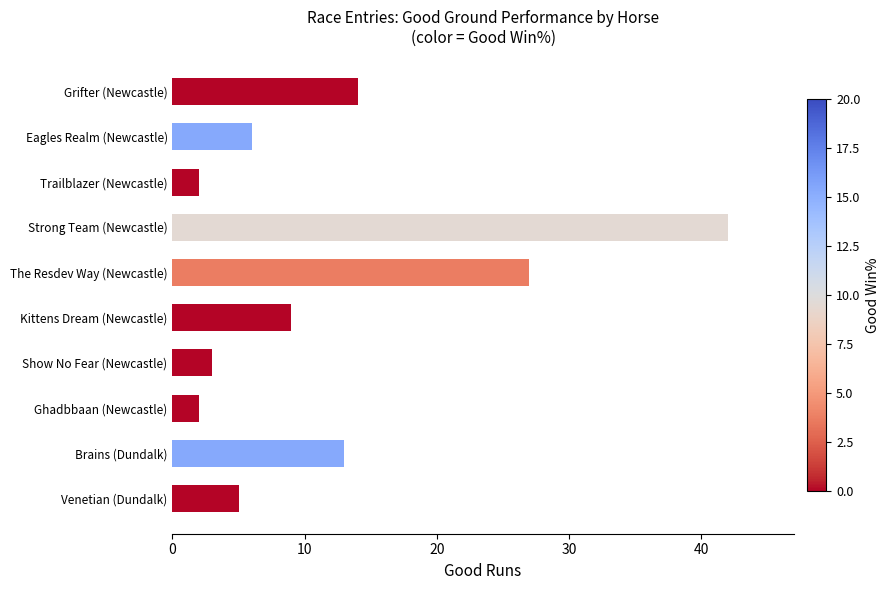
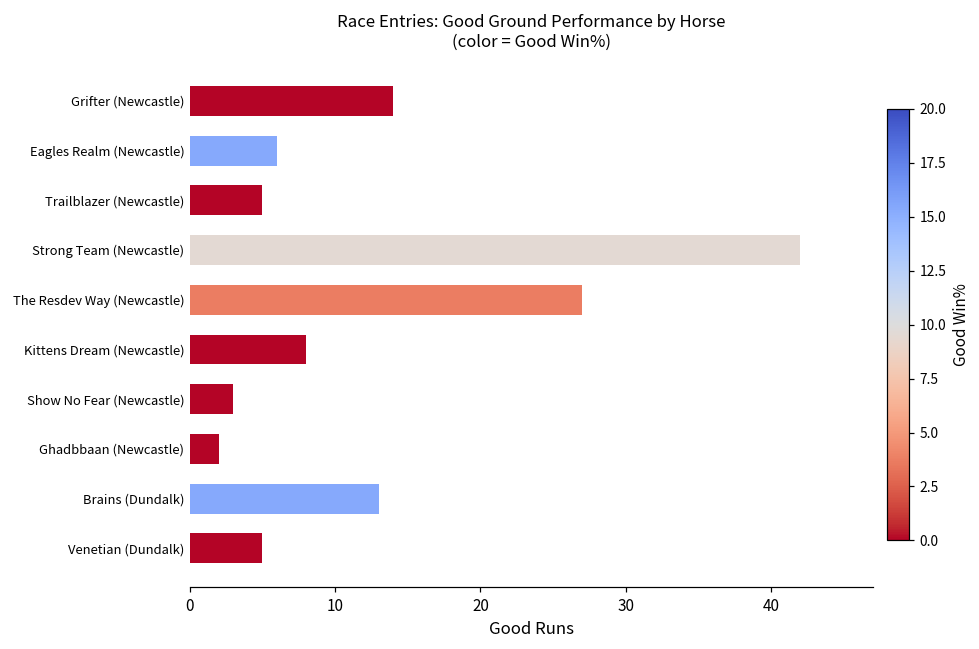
  {
    "Grifter (Newcastle)": 14,
    "Eagles Realm (Newcastle)": 6,
-   "Trailblazer (Newcastle)": 2,
+   "Trailblazer (Newcastle)": 5,
    "Strong Team (Newcastle)": 42,
    "The Resdev Way (Newcastle)": 27,
-   "Kittens Dream (Newcastle)": 9,
+   "Kittens Dream (Newcastle)": 8,
    "Show No Fear (Newcastle)": 3,
    "Ghadbbaan (Newcastle)": 2,
    "Brains (Dundalk)": 13,
    "Venetian (Dundalk)": 5
  }
